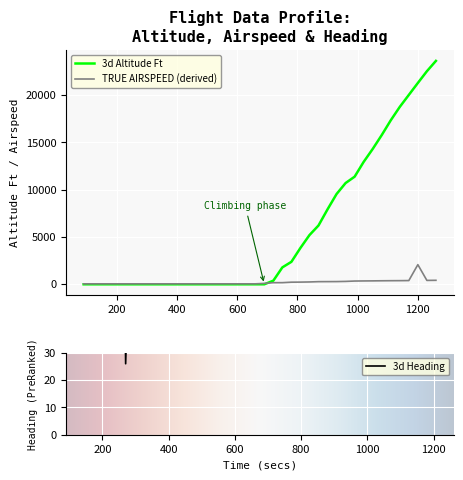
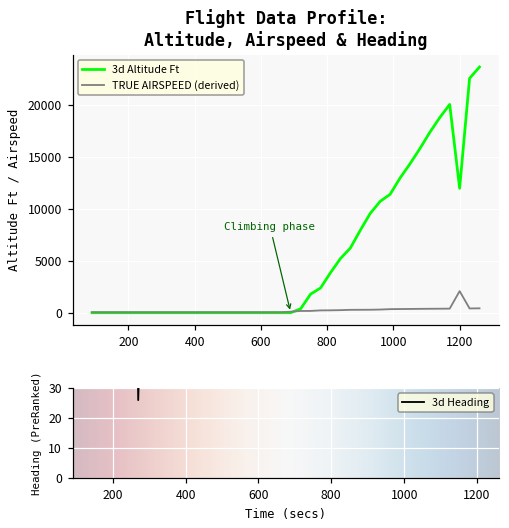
  {
    "Flight Data Profile: Altitude, Airspeed & Heading": {
      "3d Altitude Ft": {
-       "1200": 21000
+       "1200": 12000
      },
      "TRUE AIRSPEED (derived)": {
        "1200": 2000
      }
    }
  }
